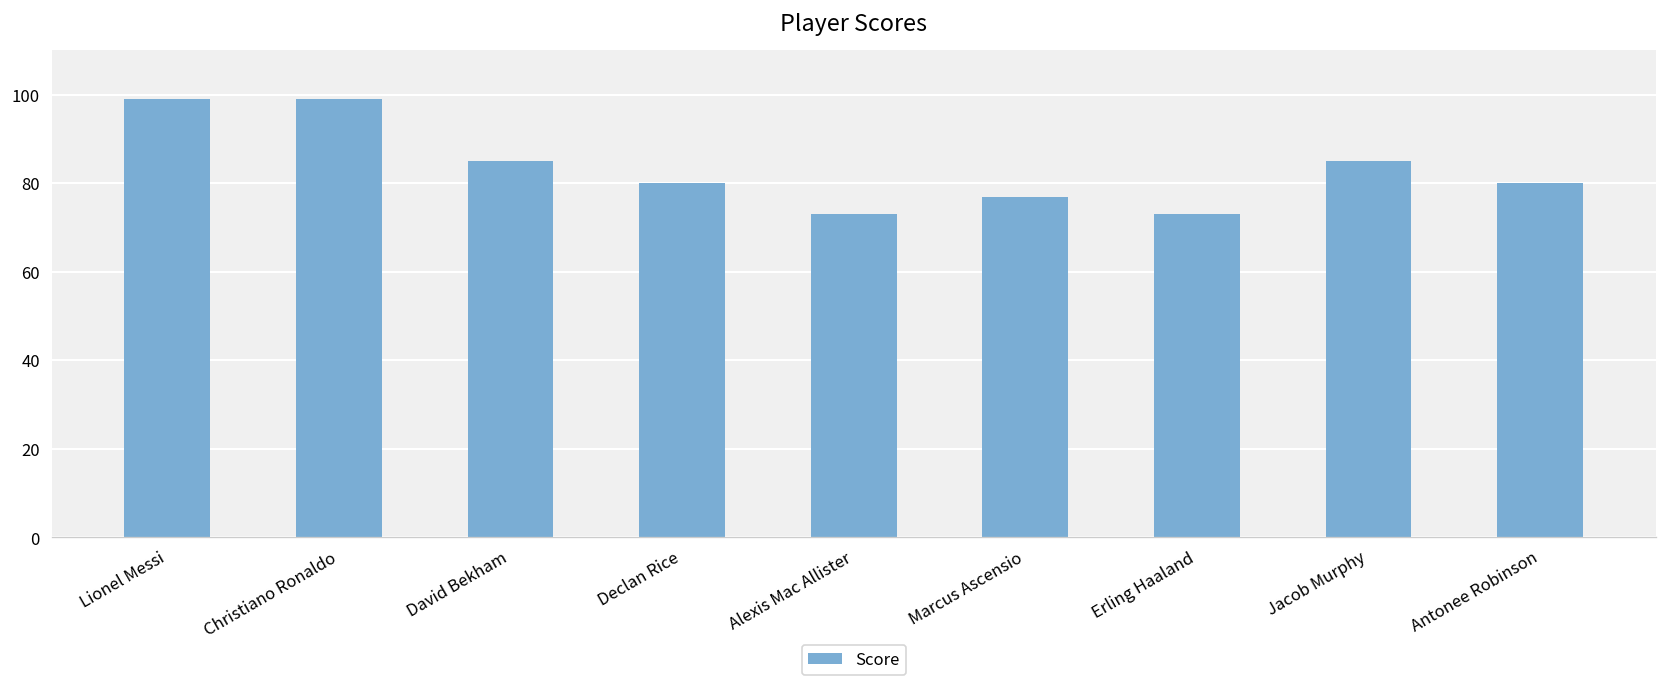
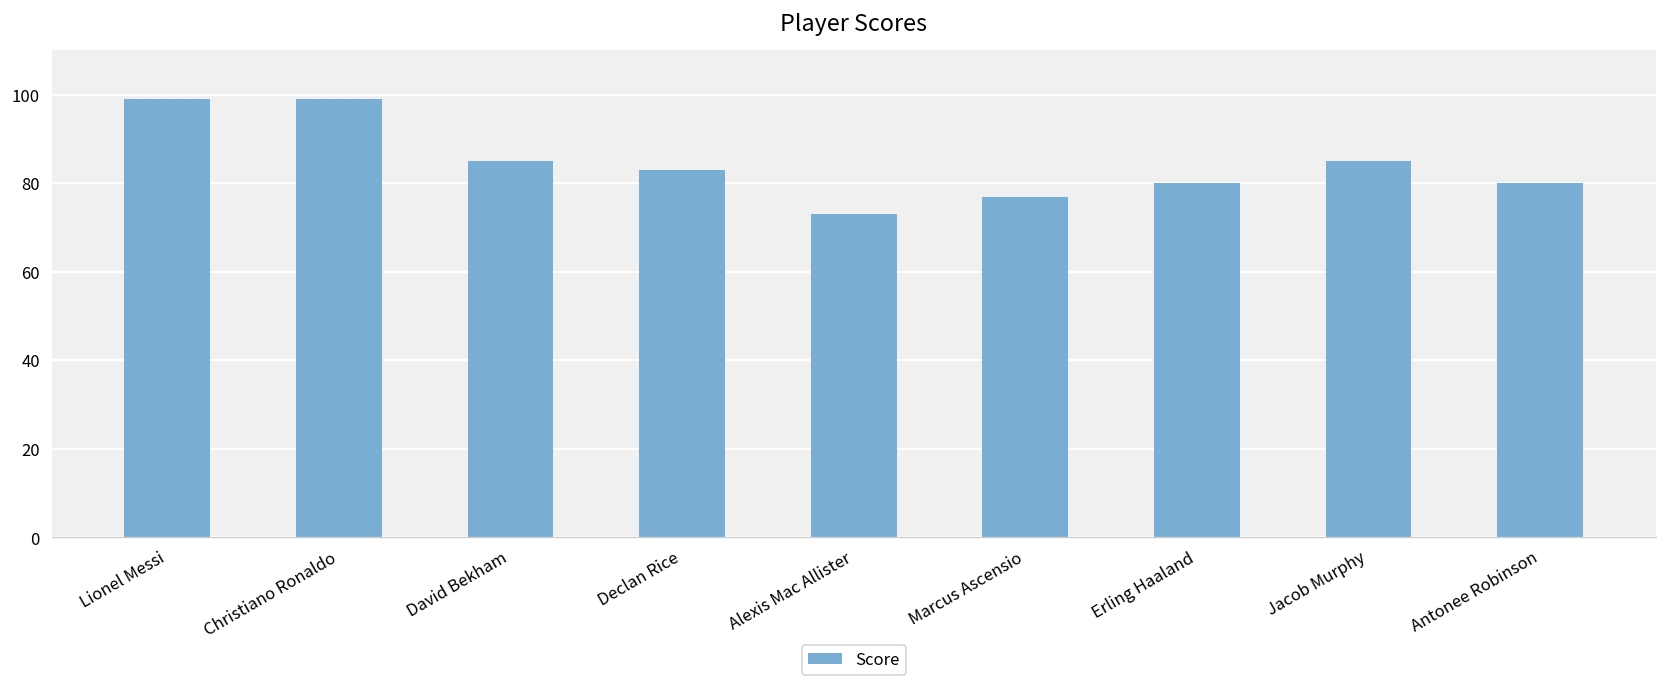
  {
    "Lionel Messi": 99,
    "Christiano Ronaldo": 99,
    "David Bekham": 85,
-   "Declan Rice": 80,
+   "Declan Rice": 83,
    "Alexis Mac Allister": 73,
    "Marcus Ascensio": 77,
-   "Erling Haaland": 73,
+   "Erling Haaland": 80,
    "Jacob Murphy": 85,
    "Antonee Robinson": 80
  }
